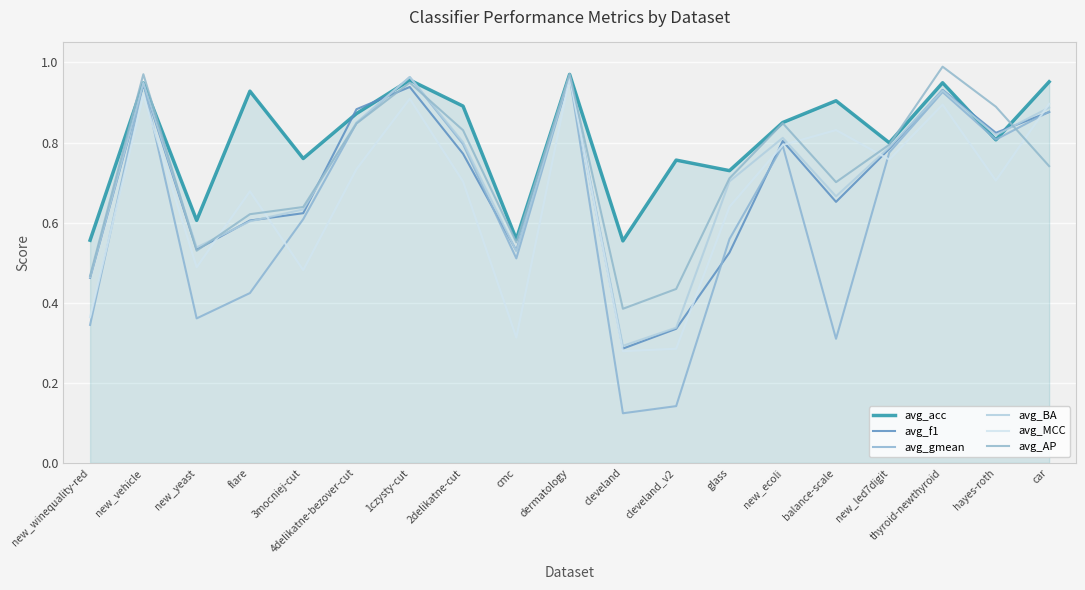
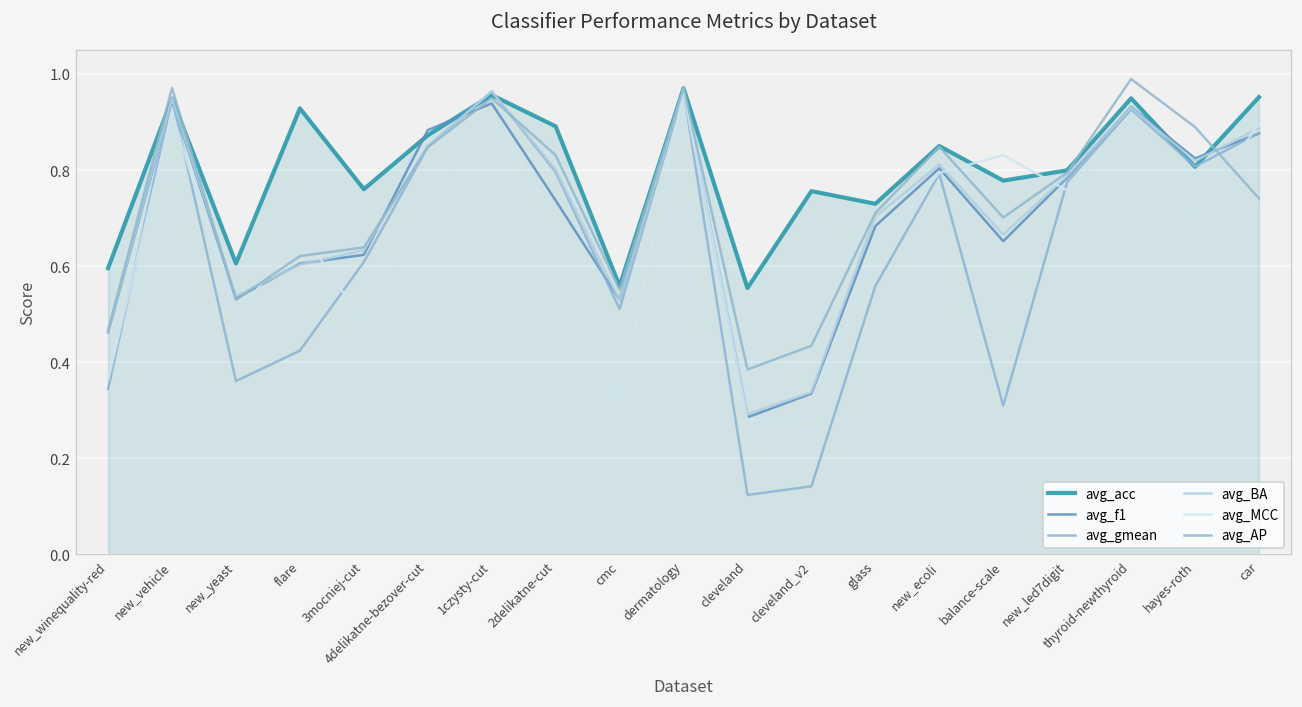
  {
    "avg_acc": {
-     "new_winequality-red": 0.56,
+     "new_winequality-red": 0.60,
      "new_yeast": 0.61,
      "flare": 0.93,
      "3mocniej-cut": 0.76,
      "4delikatne-bezover-cut": 0.87,
      "1czysty-cut": 0.96,
      "2delikatne-cut": 0.89,
      "cmc": 0.56,
      "cleveland": 0.55,
      "cleveland_v2": 0.76,
      "glass": 0.73,
-     "balance-scale": 0.90,
+     "balance-scale": 0.78,
      "thyroid-newthyroid": 0.95,
      "car": 0.95
    },
    "avg_f1": {
      "3mocniej-cut": 0.62,
      "4delikatne-bezover-cut": 0.88,
      "1czysty-cut": 0.94,
-     "2delikatne-cut": 0.77,
+     "2delikatne-cut": 0.74,
      "cleveland": 0.29,
-     "glass": 0.53,
+     "glass": 0.68,
      "new_ecoli": 0.80,
      "balance-scale": 0.65
    }
  }
